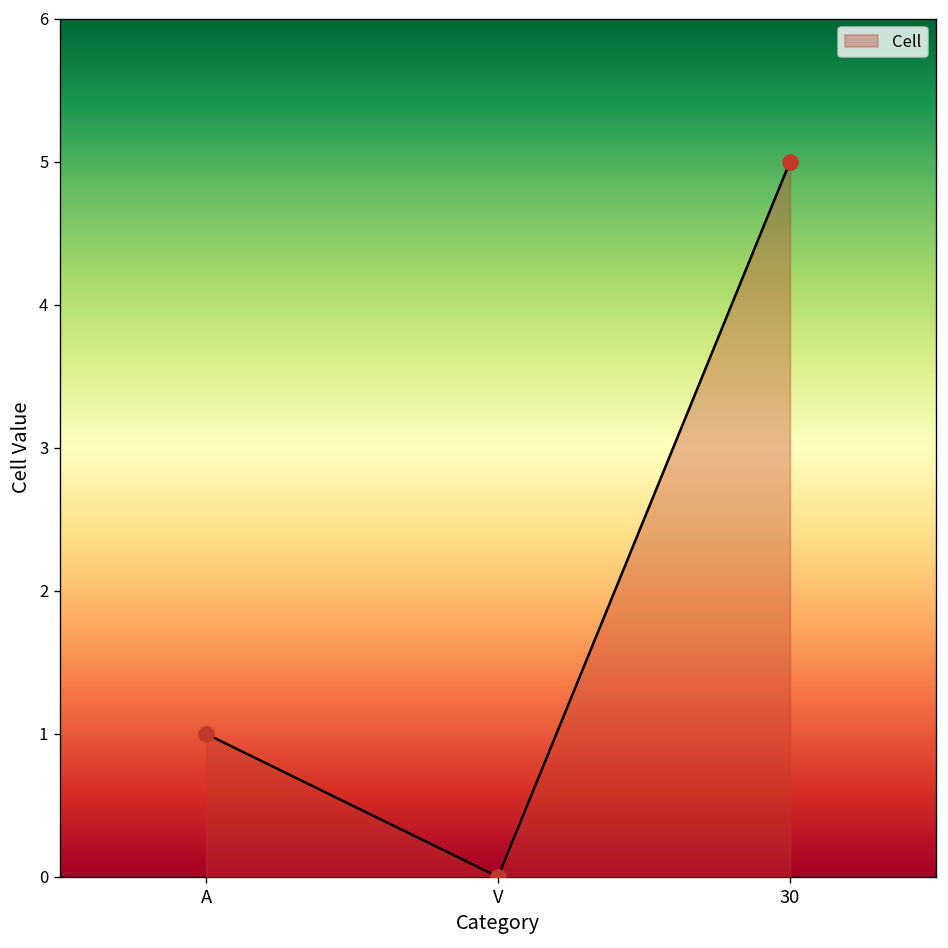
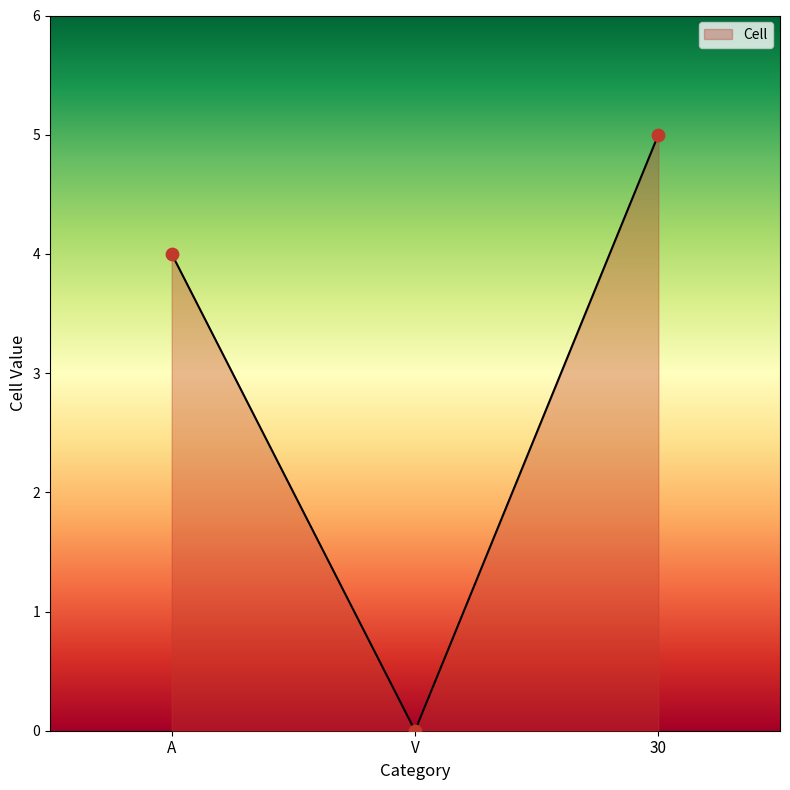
  {
-   "A": 1,
+   "A": 4,
    "V": 0,
    "30": 5
  }
